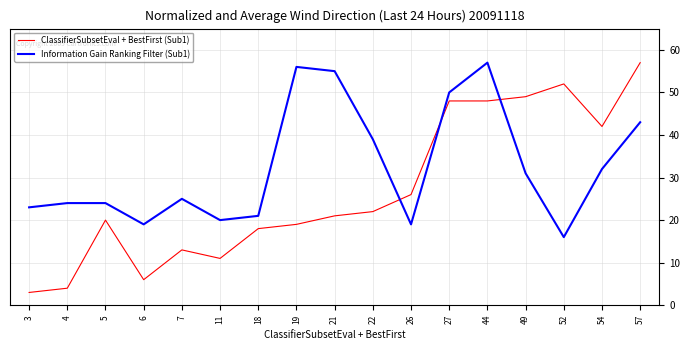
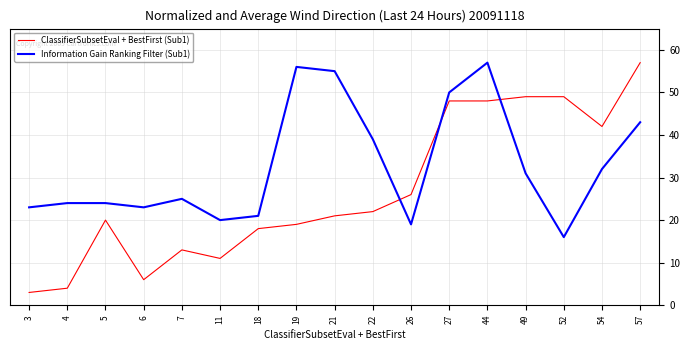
  {
    "ClassifierSubsetEval + BestFirst (Sub1)": {
      "3": 3,
      "4": 4,
      "5": 20,
      "6": 6,
      "7": 13,
      "11": 11,
      "18": 18,
      "19": 19,
      "21": 21,
      "22": 22,
      "26": 26,
      "27": 48,
      "44": 48,
      "49": 49,
-     "52": 52,
+     "52": 49,
      "54": 42,
      "57": 57
    },
    "Information Gain Ranking Filter (Sub1)": {
      "3": 23,
      "4": 24,
      "5": 24,
-     "6": 19,
+     "6": 23,
      "7": 25,
      "11": 20,
      "18": 21,
      "19": 56,
      "21": 55,
      "22": 39,
      "26": 19,
      "27": 50,
      "44": 57,
      "49": 31,
      "52": 16,
      "54": 32,
      "57": 43
    }
  }
